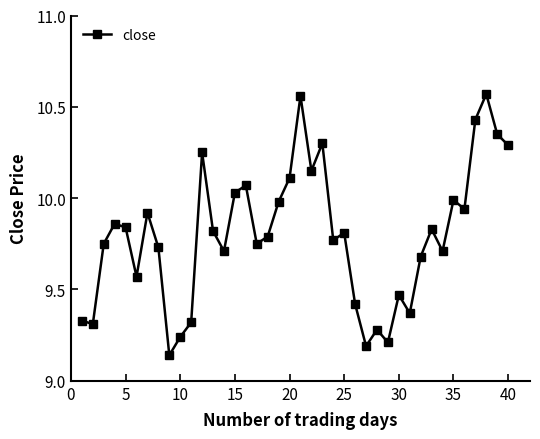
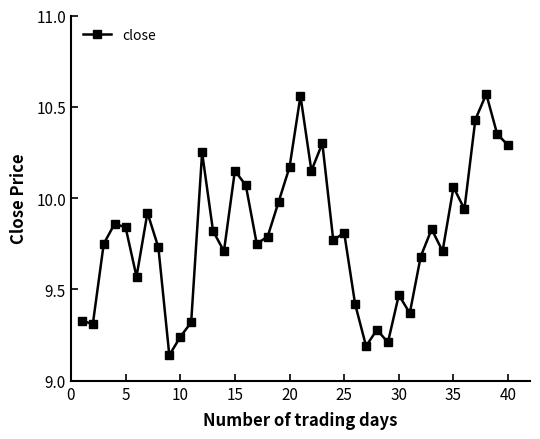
  {
    "5": 9.84,
    "10": 9.24,
-   "15": 10.03,
-   "20": 10.11,
+   "15": 10.15,
+   "20": 10.17,
    "25": 9.81,
    "30": 9.47,
-   "35": 9.99,
+   "35": 10.06,
    "40": 10.29
  }
